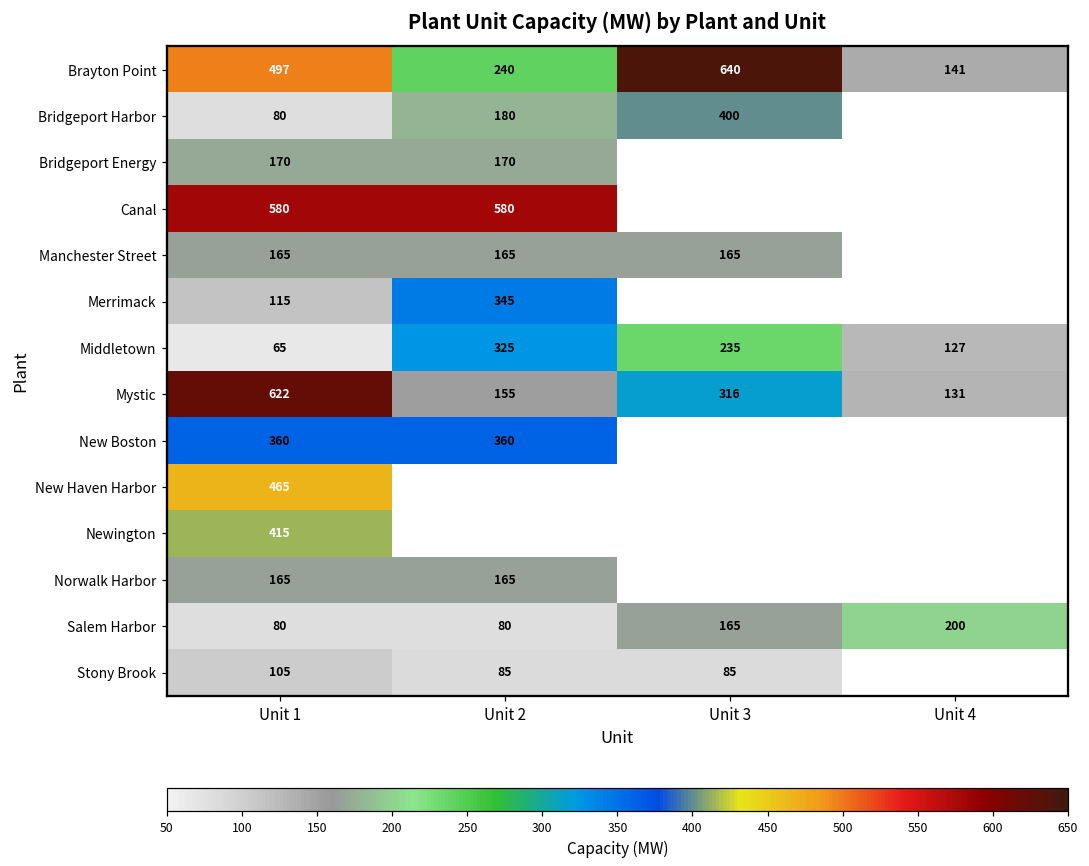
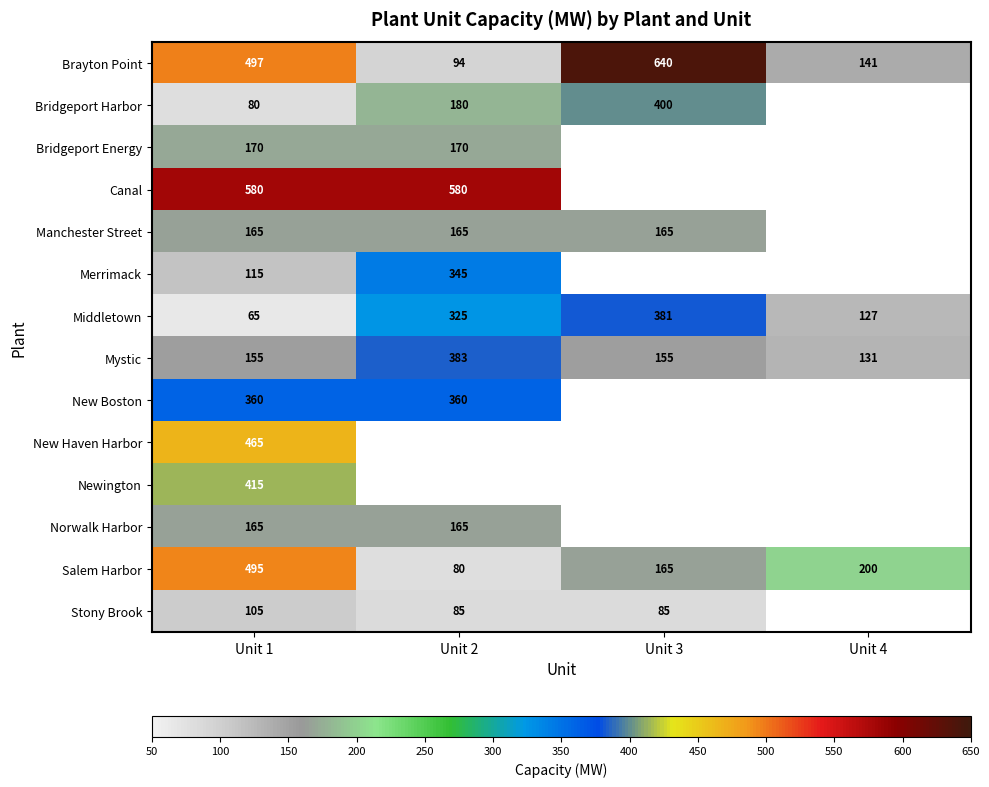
  {
    "Brayton Point": {
      "Unit 1": 497,
-     "Unit 2": 240,
+     "Unit 2": 94,
      "Unit 3": 640,
      "Unit 4": 141
    },
    "Bridgeport Harbor": {
      "Unit 1": 80,
      "Unit 2": 180,
      "Unit 3": 400
    },
    "Bridgeport Energy": {
      "Unit 1": 170,
      "Unit 2": 170
    },
    "Canal": {
      "Unit 1": 580,
      "Unit 2": 580
    },
    "Manchester Street": {
      "Unit 1": 165,
      "Unit 2": 165,
      "Unit 3": 165
    },
    "Merrimack": {
      "Unit 1": 115,
      "Unit 2": 345
    },
    "Middletown": {
      "Unit 1": 65,
      "Unit 2": 325,
-     "Unit 3": 235,
+     "Unit 3": 381,
      "Unit 4": 127
    },
    "Mystic": {
-     "Unit 1": 622,
-     "Unit 2": 155,
-     "Unit 3": 316,
+     "Unit 1": 155,
+     "Unit 2": 383,
+     "Unit 3": 155,
      "Unit 4": 131
    },
    "New Boston": {
      "Unit 1": 360,
      "Unit 2": 360
    },
    "New Haven Harbor": {
      "Unit 1": 465
    },
    "Newington": {
      "Unit 1": 415
    },
    "Norwalk Harbor": {
      "Unit 1": 165,
      "Unit 2": 165
    },
    "Salem Harbor": {
-     "Unit 1": 80,
+     "Unit 1": 495,
      "Unit 2": 80,
      "Unit 3": 165,
      "Unit 4": 200
    },
    "Stony Brook": {
      "Unit 1": 105,
      "Unit 2": 85,
      "Unit 3": 85
    }
  }
